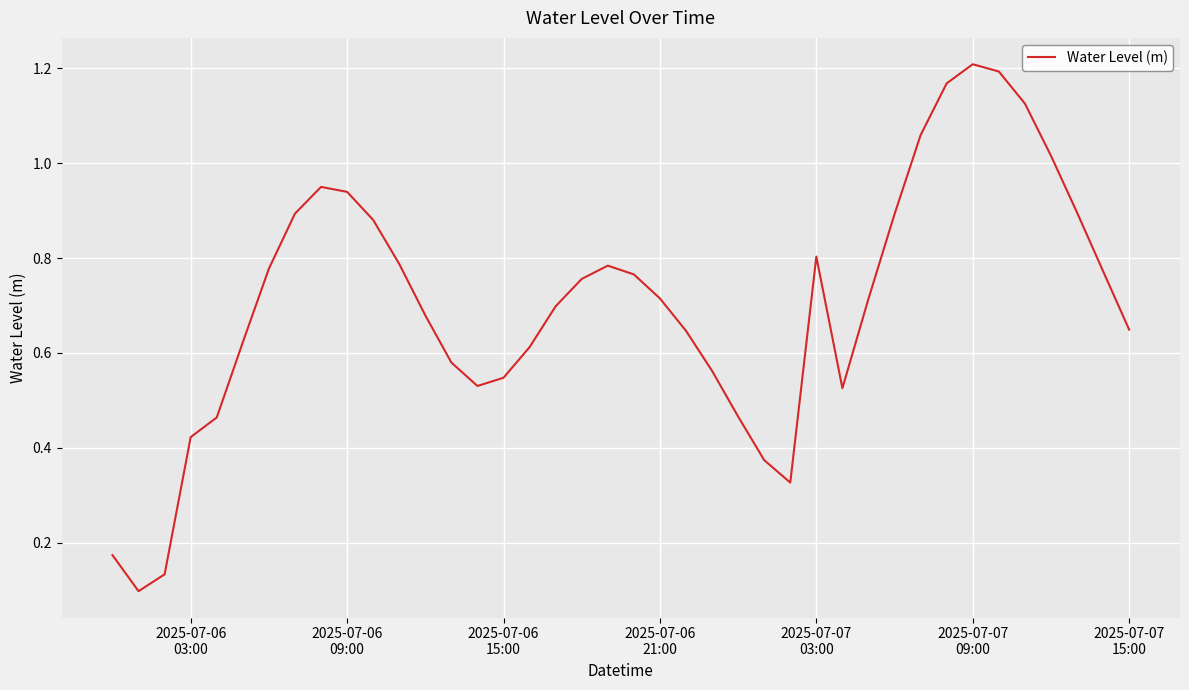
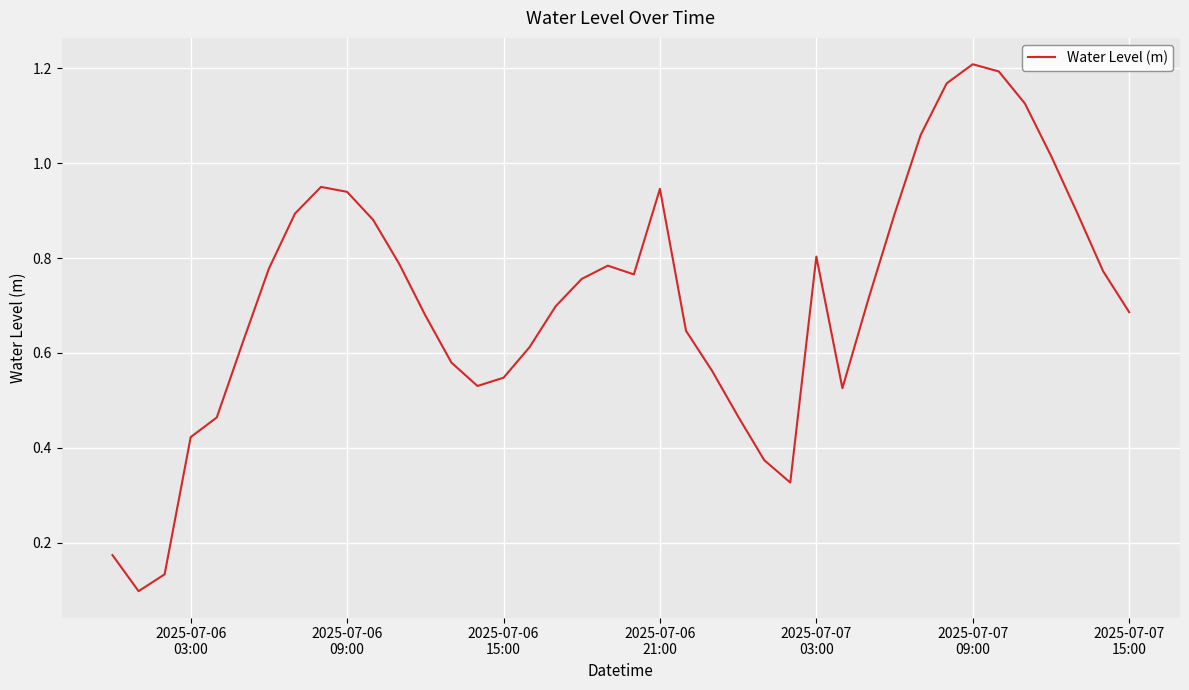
  {
    "2025-07-06 03:00": 0.42,
    "2025-07-06 09:00": 0.94,
    "2025-07-06 15:00": 0.55,
-   "2025-07-06 21:00": 0.71,
+   "2025-07-06 21:00": 0.95,
    "2025-07-07 03:00": 0.80,
    "2025-07-07 09:00": 1.21,
-   "2025-07-07 15:00": 0.65
+   "2025-07-07 15:00": 0.69
  }
